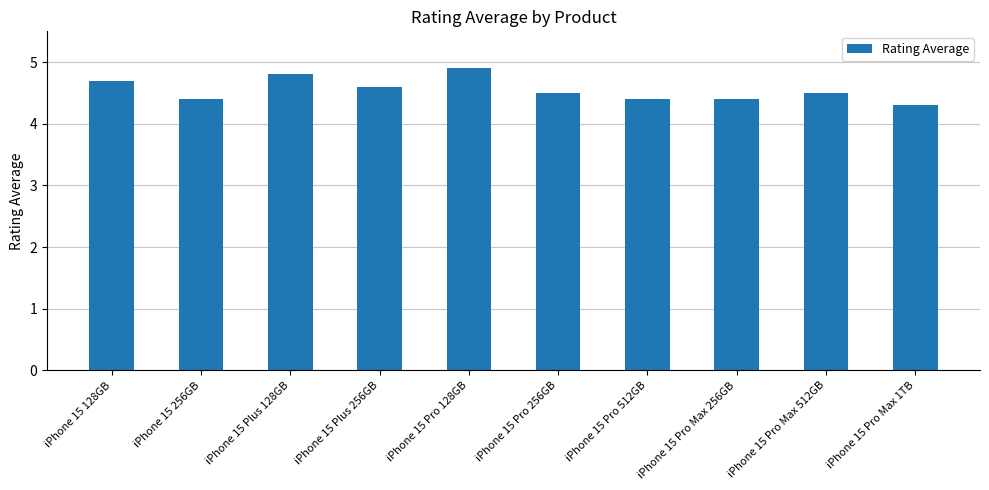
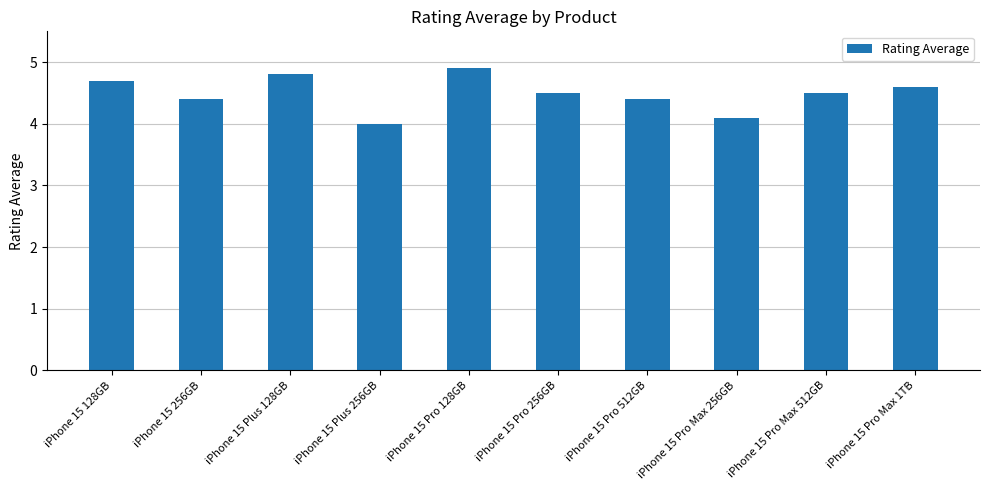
  {
    "iPhone 15 128GB": 4.7,
    "iPhone 15 256GB": 4.4,
    "iPhone 15 Plus 128GB": 4.8,
-   "iPhone 15 Plus 256GB": 4.6,
+   "iPhone 15 Plus 256GB": 4.0,
    "iPhone 15 Pro 128GB": 4.9,
    "iPhone 15 Pro 256GB": 4.5,
    "iPhone 15 Pro 512GB": 4.4,
-   "iPhone 15 Pro Max 256GB": 4.4,
+   "iPhone 15 Pro Max 256GB": 4.1,
    "iPhone 15 Pro Max 512GB": 4.5,
-   "iPhone 15 Pro Max 1TB": 4.3
+   "iPhone 15 Pro Max 1TB": 4.6
  }
